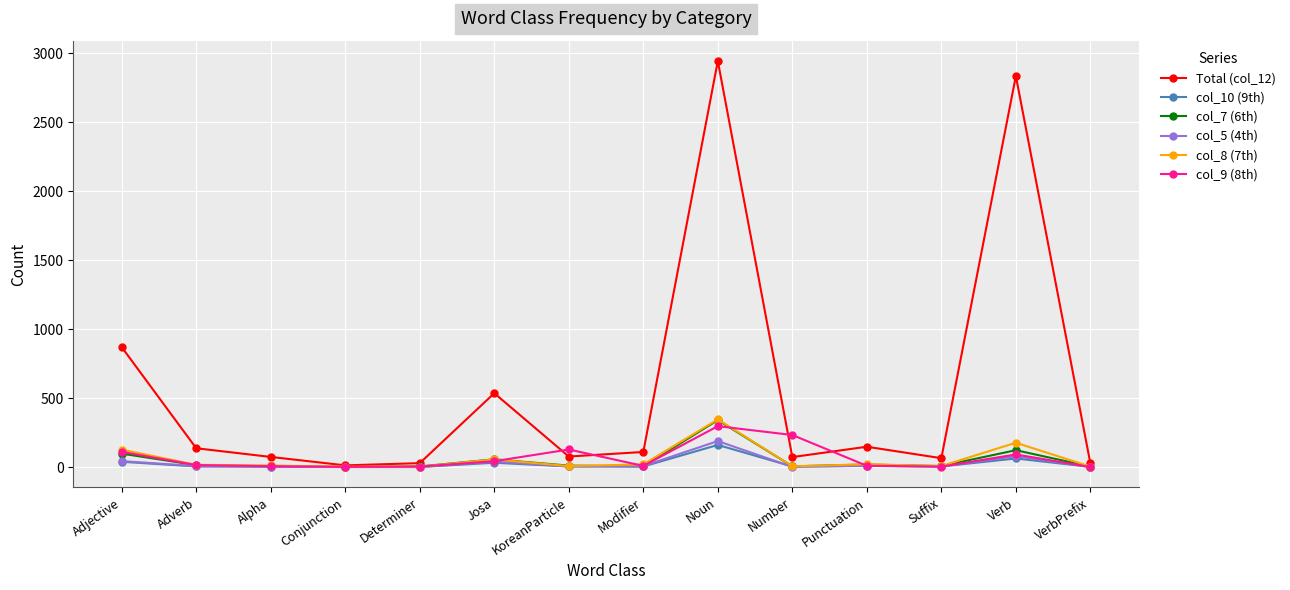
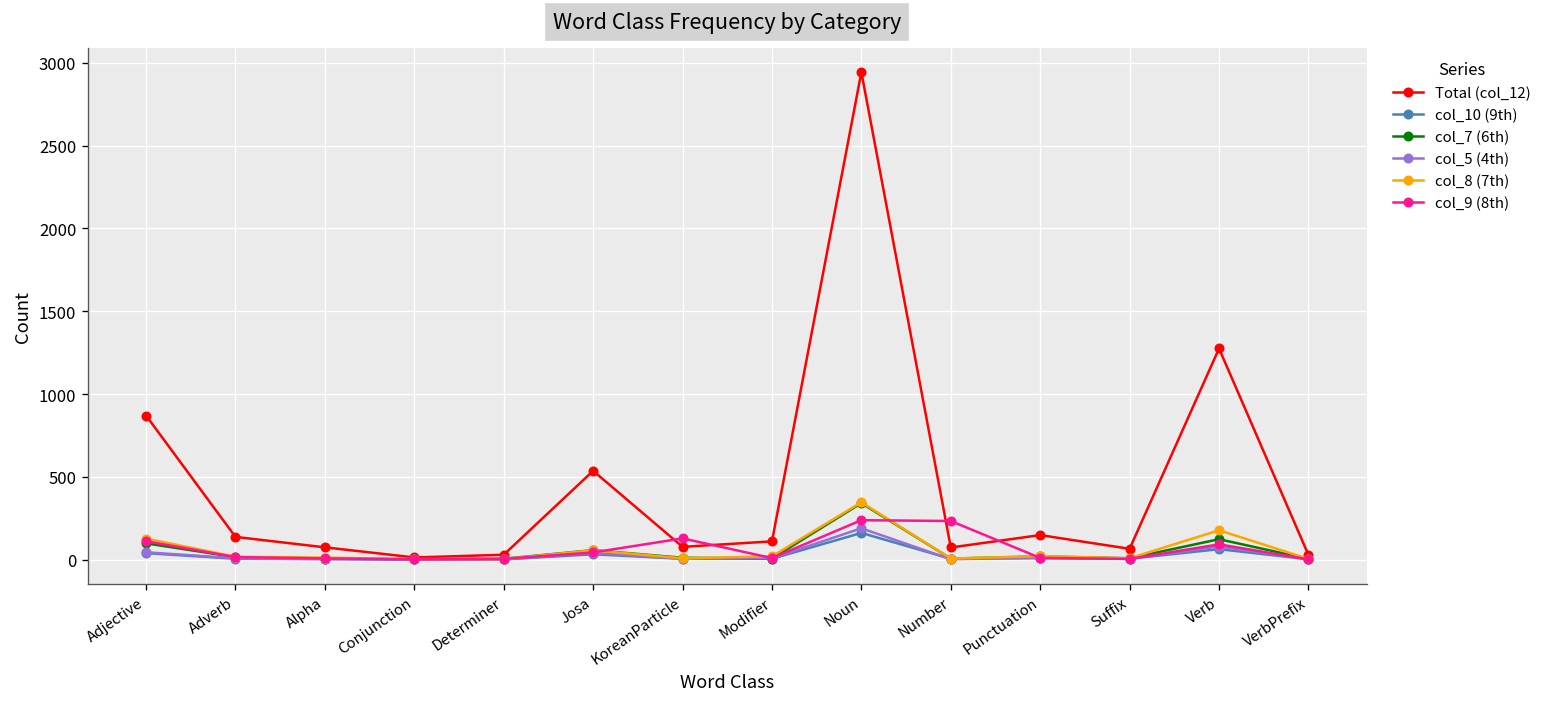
  {
    "Total (col_12)": {
      "Adjective": 870,
      "Adverb": 140,
      "Alpha": 70,
      "Determiner": 30,
      "Josa": 540,
      "KoreanParticle": 80,
      "Modifier": 110,
      "Noun": 2940,
      "Number": 70,
      "Punctuation": 150,
      "Suffix": 70,
-     "Verb": 2840,
+     "Verb": 1280,
      "VerbPrefix": 30
    },
    "col_10 (9th)": {
      "Noun": 160
    },
    "col_7 (6th)": {
      "Verb": 120
    },
    "col_5 (4th)": {
      "Noun": 190
    },
    "col_8 (7th)": {
      "Verb": 180
    },
    "col_9 (8th)": {
      "KoreanParticle": 130,
-     "Noun": 300,
+     "Noun": 240,
      "Number": 230
    }
  }
